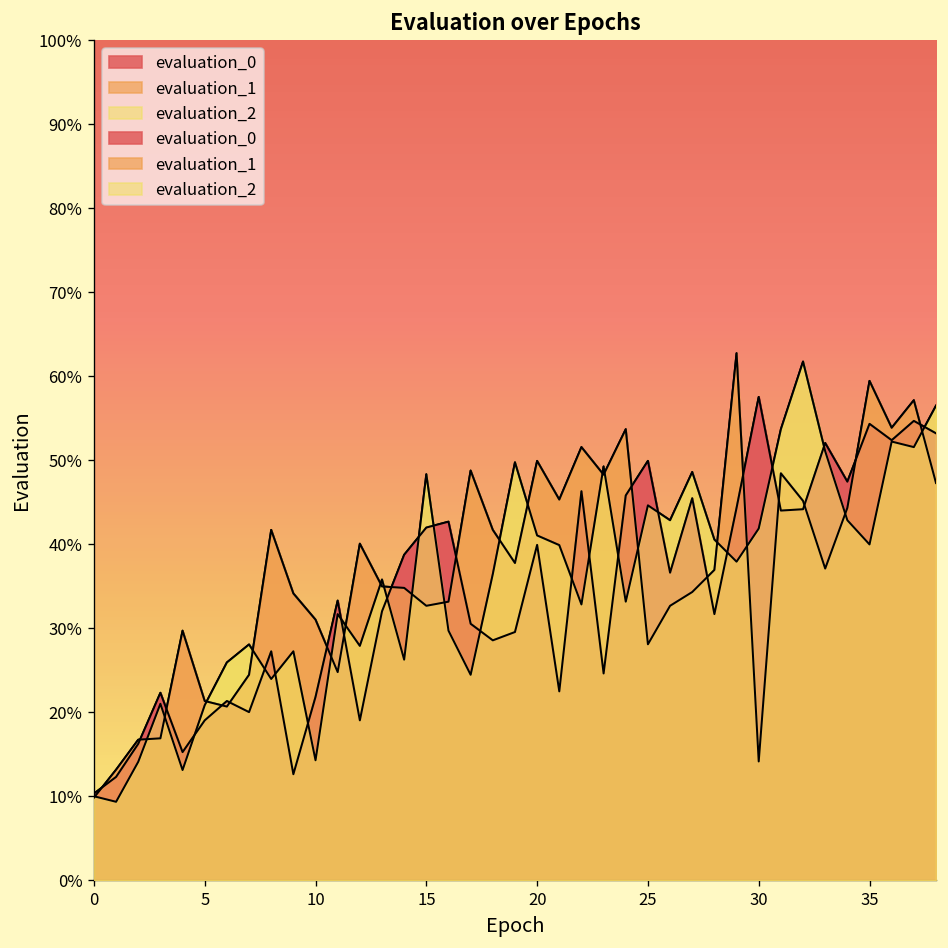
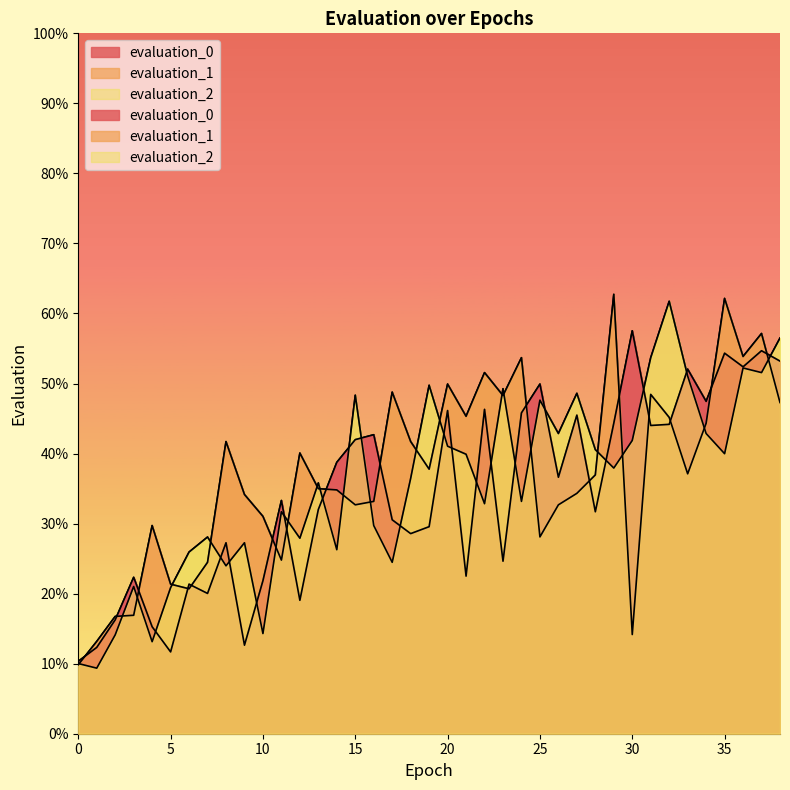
  {
    "evaluation_0": {
-     "5": "19%",
+     "5": "12%",
      "10": "22%",
      "15": "42%",
-     "20": "40%",
+     "20": "46%",
      "25": "50%",
      "30": "58%",
      "35": "54%"
    },
    "evaluation_1": {
      "5": "21%",
      "10": "31%",
      "15": "33%",
      "20": "50%",
      "25": "28%",
      "30": "14%",
-     "35": "59%"
+     "35": "62%"
    },
    "evaluation_2": {
      "5": "21%",
      "10": "14%",
      "15": "48%",
      "20": "41%",
-     "25": "45%",
+     "25": "48%",
      "30": "42%",
      "35": "40%"
    }
  }
